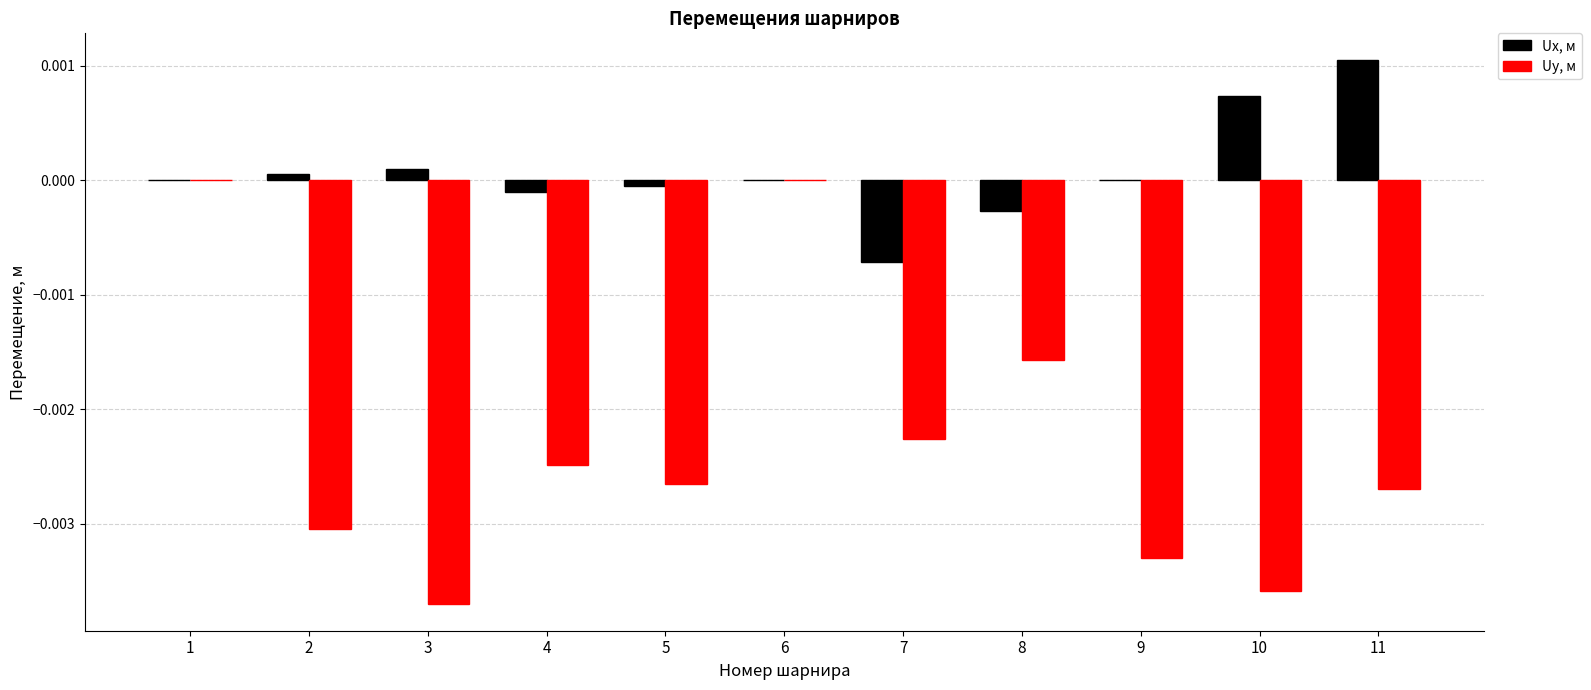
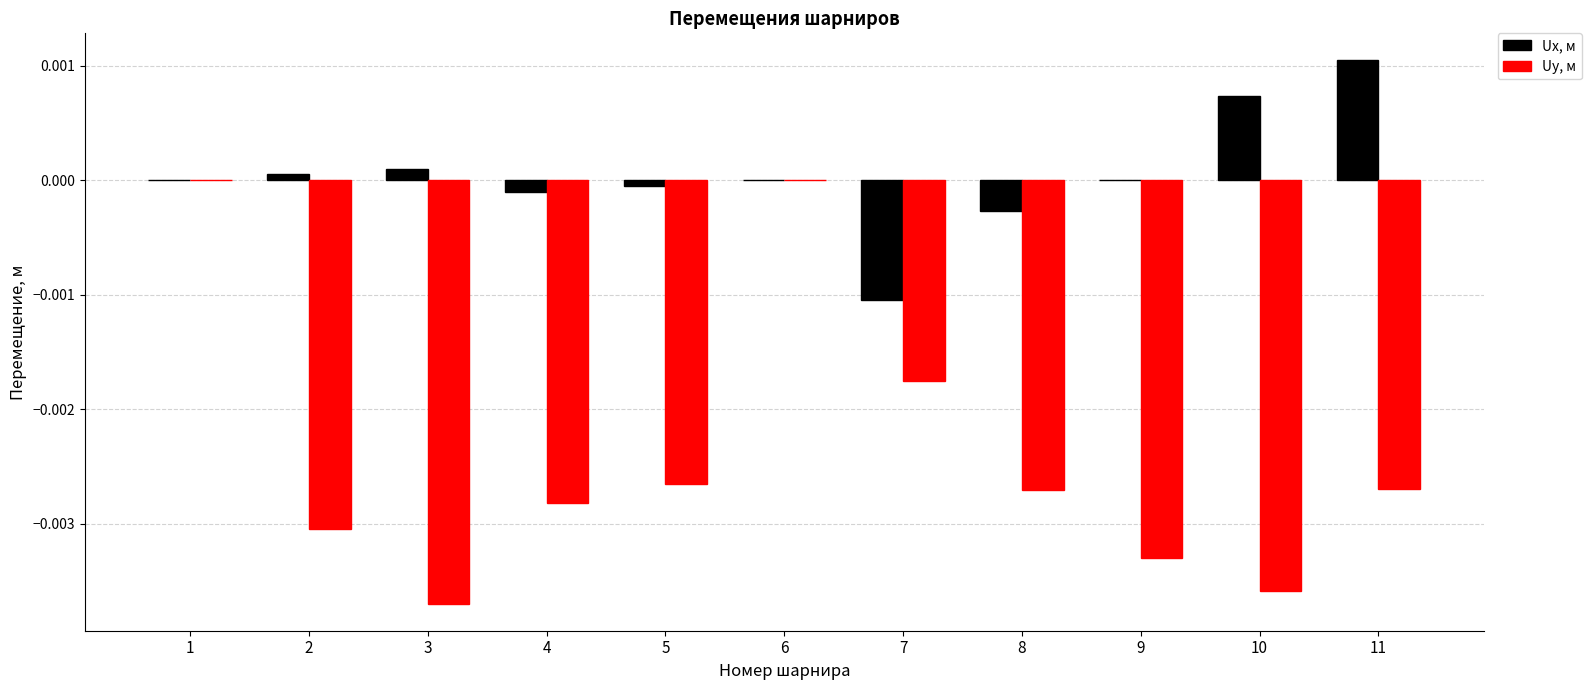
  {
    "Ux, м": {
      "1": 0.00000,
      "2": 0.00005,
      "3": 0.00010,
      "4": -0.00010,
      "5": -0.00005,
      "6": 0.00000,
-     "7": -0.00072,
+     "7": -0.00105,
      "8": -0.00027,
      "10": 0.00074,
      "11": 0.00104
    },
    "Uy, м": {
      "1": 0.00000,
      "2": -0.00305,
      "3": -0.00369,
-     "4": -0.00249,
+     "4": -0.00282,
      "5": -0.00265,
      "6": 0.00000,
-     "7": -0.00226,
-     "8": -0.00157,
+     "7": -0.00175,
+     "8": -0.00271,
      "9": -0.00330,
      "10": -0.00358,
      "11": -0.00270
    }
  }
